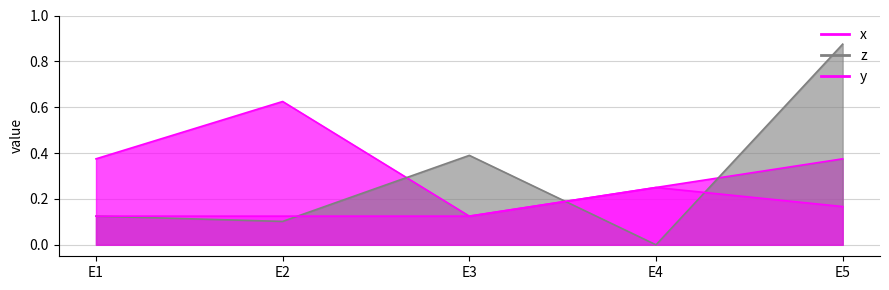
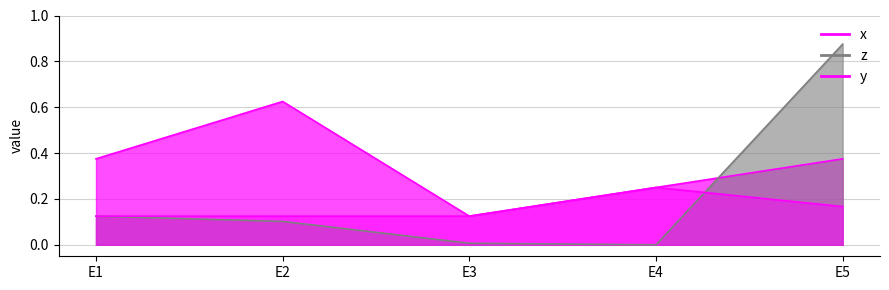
  {
    "z": {
      "E2": 0.10,
-     "E3": 0.39,
+     "E3": 0.01,
      "E4": 0.00,
      "E5": 0.88
    }
  }
